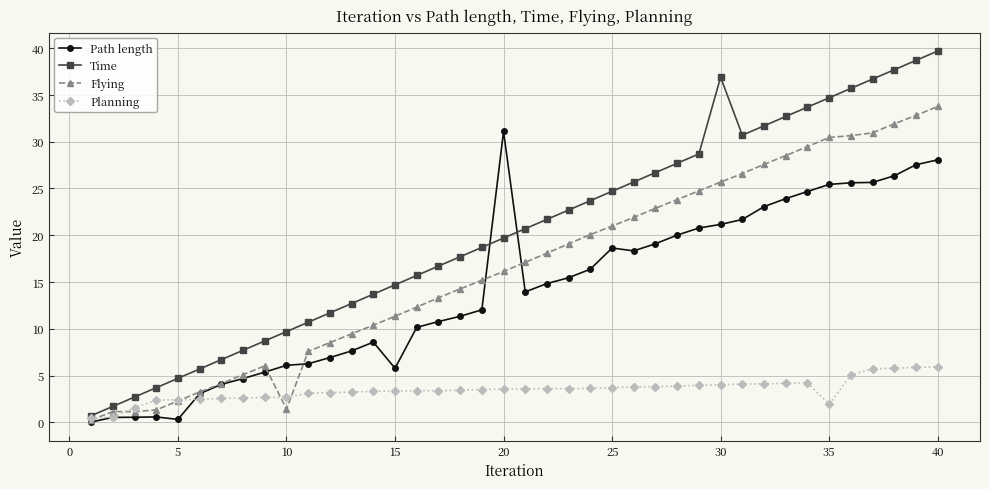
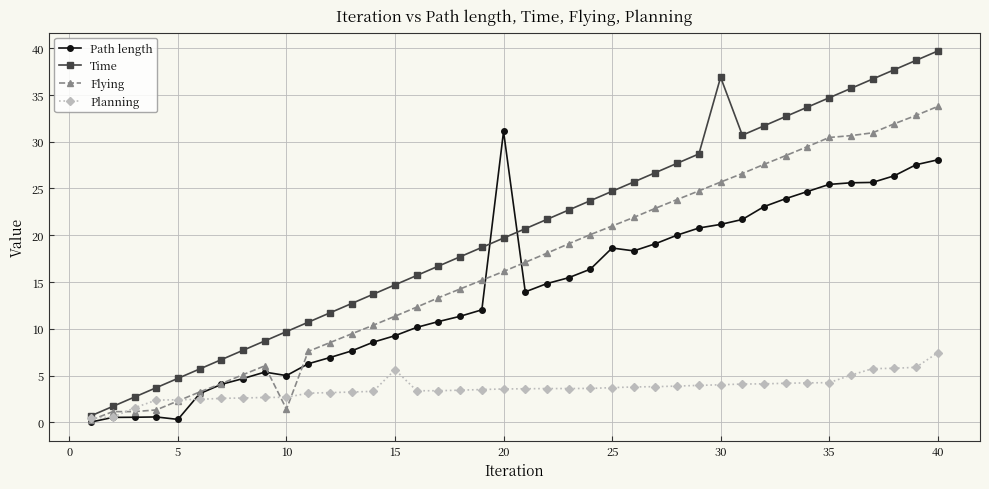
  {
    "Path length": {
      "5": 0,
-     "10": 6,
-     "15": 6,
+     "10": 5,
+     "15": 9,
      "20": 31,
      "25": 19,
      "30": 21,
      "35": 25,
      "40": 28
    },
    "Time": {
      "5": 5,
      "10": 10,
      "15": 15,
      "20": 20,
      "25": 25,
      "30": 37,
      "35": 35,
      "40": 40
    },
    "Flying": {
      "10": 1,
      "15": 11,
      "20": 16,
      "25": 21,
      "30": 26,
      "35": 30,
      "40": 34
    },
    "Planning": {
      "10": 3,
-     "15": 3,
+     "15": 6,
      "20": 4,
      "25": 4,
      "30": 4,
-     "35": 2,
-     "40": 6
+     "35": 4,
+     "40": 7
    }
  }
